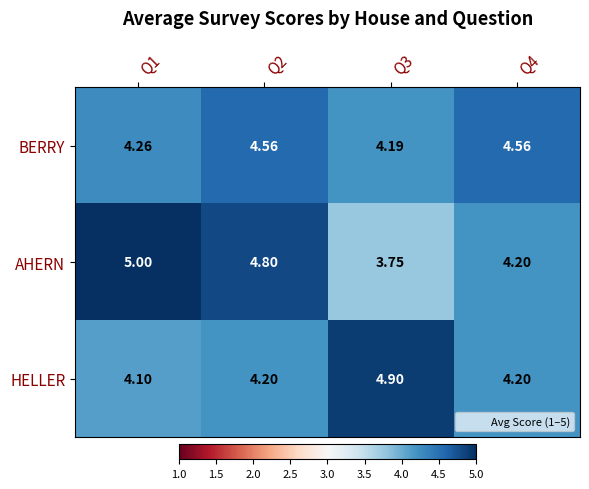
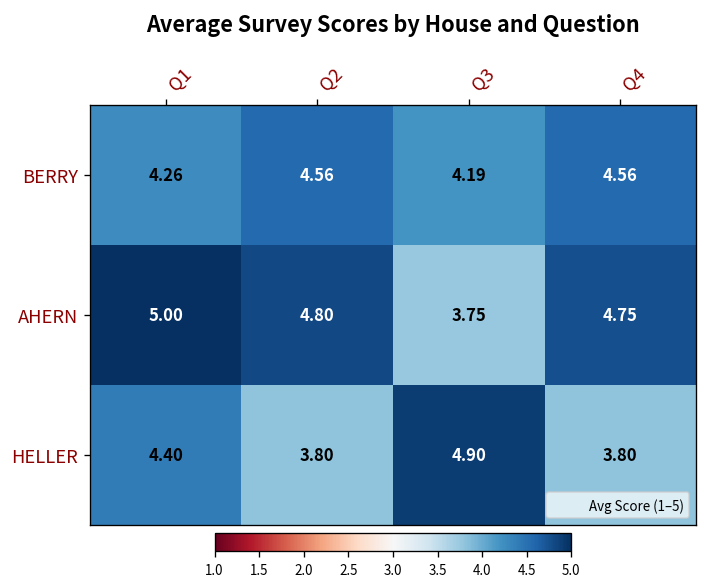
  {
    "BERRY": {
      "Q1": 4.26,
      "Q2": 4.56,
      "Q3": 4.19,
      "Q4": 4.56
    },
    "AHERN": {
      "Q1": 5.00,
      "Q2": 4.80,
      "Q3": 3.75,
-     "Q4": 4.20
+     "Q4": 4.75
    },
    "HELLER": {
-     "Q1": 4.10,
-     "Q2": 4.20,
+     "Q1": 4.40,
+     "Q2": 3.80,
      "Q3": 4.90,
-     "Q4": 4.20
+     "Q4": 3.80
    }
  }
